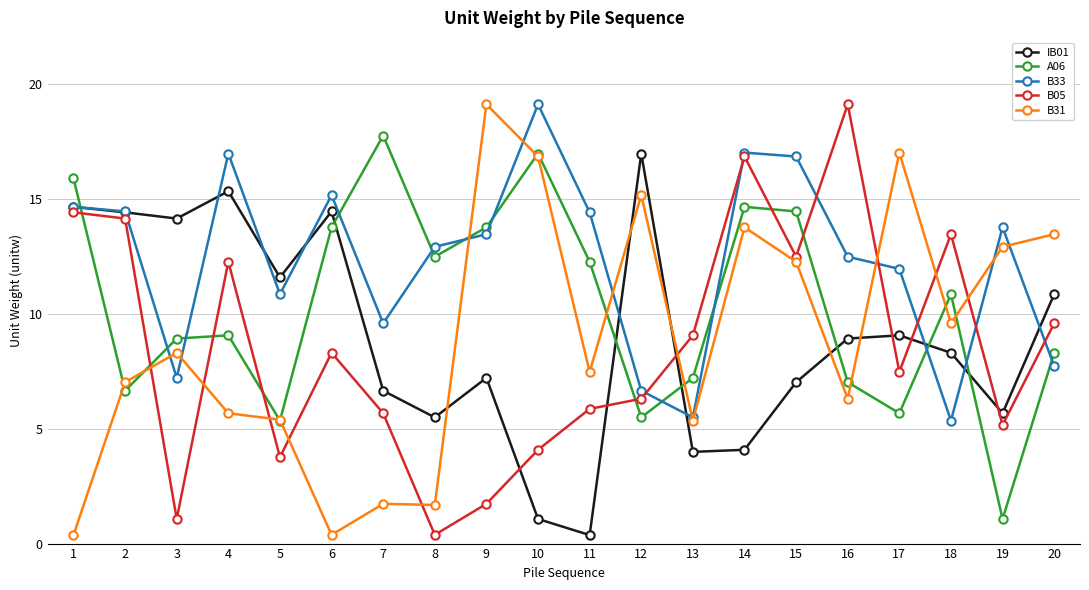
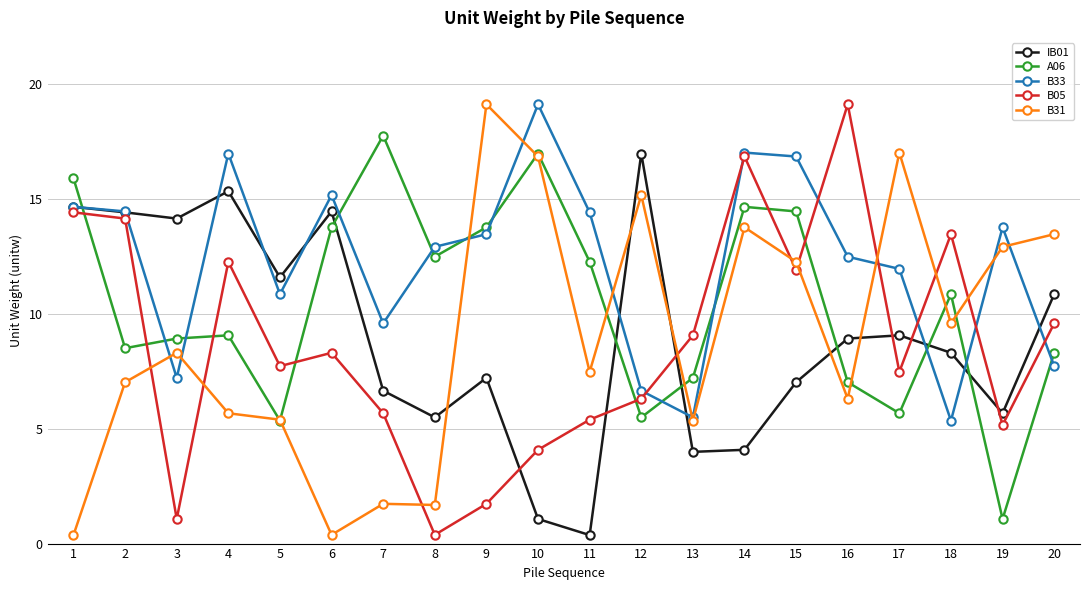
  {
    "IB01": {
      "3": 14.1,
      "4": 15.3,
      "5": 11.6,
      "6": 14.5,
      "7": 6.7,
      "8": 5.5,
      "9": 7.2,
      "10": 1.1,
      "11": 0.4,
      "12": 17.0,
      "13": 4.0,
      "14": 4.1,
      "15": 7.0,
      "16": 8.9,
      "17": 9.1,
      "18": 8.3,
      "19": 5.7,
      "20": 10.9
    },
    "A06": {
      "1": 15.9,
-     "2": 6.7,
+     "2": 8.5,
      "3": 8.9,
      "4": 9.1,
      "6": 13.8,
      "7": 17.8,
      "8": 12.5,
      "9": 13.8,
      "10": 17.0,
      "11": 12.3,
      "12": 5.5,
      "13": 7.2,
      "14": 14.7,
      "15": 14.5,
      "16": 7.0,
      "17": 5.7,
      "18": 10.9,
      "19": 1.1,
      "20": 8.3
    },
    "B33": {
      "3": 7.2,
      "4": 17.0,
      "5": 10.9,
      "6": 15.2,
      "7": 9.6,
      "8": 12.9,
      "9": 13.5,
      "10": 19.1,
      "11": 14.4,
      "12": 6.7,
      "13": 5.5,
      "14": 17.0,
      "15": 16.8,
      "16": 12.5,
      "17": 12.0,
      "18": 5.4,
      "19": 13.8,
      "20": 7.7
    },
    "B05": {
      "1": 14.4,
      "2": 14.1,
      "3": 1.1,
      "4": 12.3,
-     "5": 3.8,
+     "5": 7.7,
      "6": 8.3,
      "7": 5.7,
      "8": 0.4,
      "9": 1.7,
      "10": 4.1,
-     "11": 5.9,
+     "11": 5.4,
      "12": 6.3,
      "13": 9.1,
      "14": 16.8,
-     "15": 12.5,
+     "15": 11.9,
      "16": 19.1,
      "17": 7.5,
      "18": 13.5,
      "19": 5.2,
      "20": 9.6
    },
    "B31": {
      "1": 0.4,
      "2": 7.0,
      "3": 8.3,
      "4": 5.7,
      "6": 0.4,
      "7": 1.7,
      "8": 1.7,
      "9": 19.1,
      "10": 16.8,
      "11": 7.5,
      "12": 15.2,
      "13": 5.4,
      "14": 13.8,
      "15": 12.3,
      "16": 6.3,
      "17": 17.0,
      "18": 9.6,
      "19": 12.9,
      "20": 13.5
    }
  }
